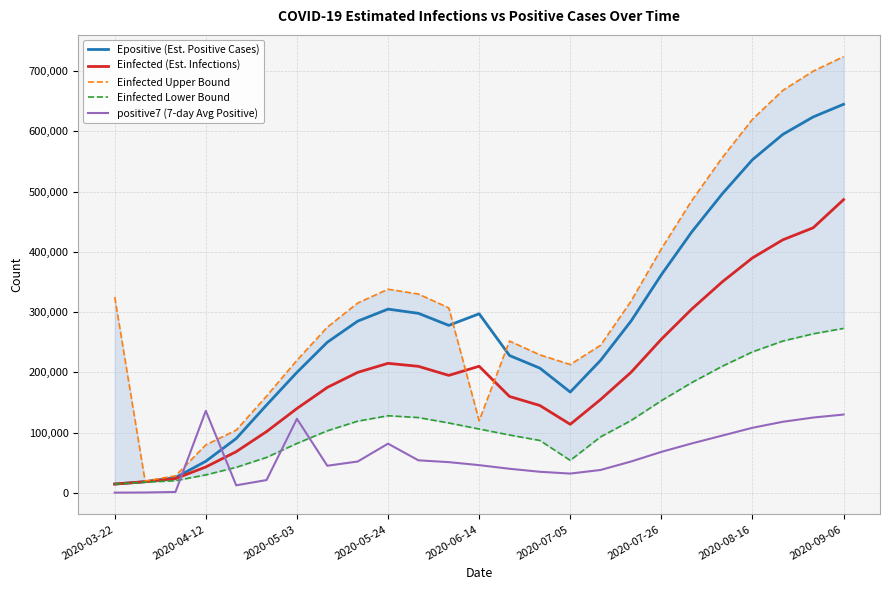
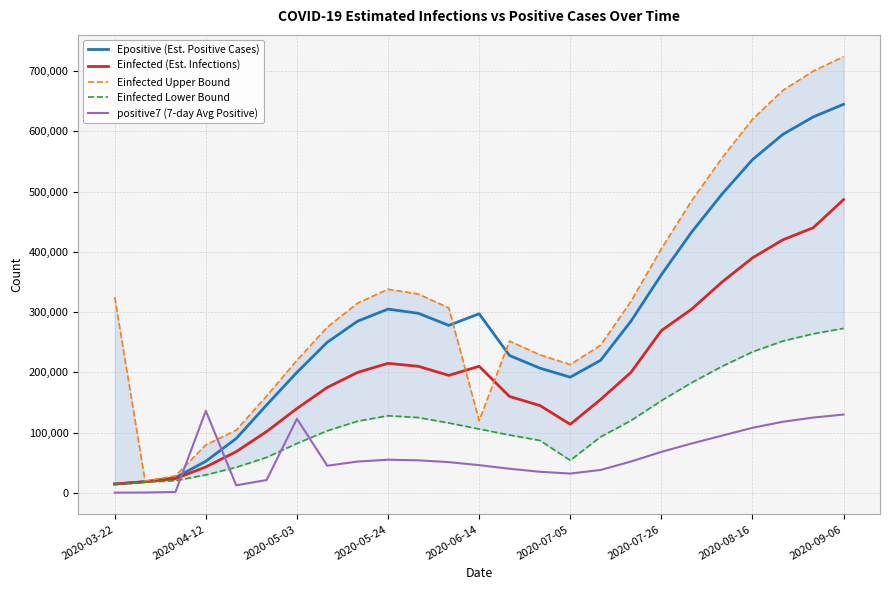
  {
    "Epositive (Est. Positive Cases)": {
      "2020-04-12": "50,000",
      "2020-05-03": "200,000",
      "2020-05-24": "310,000",
      "2020-06-14": "300,000",
-     "2020-07-05": "170,000",
+     "2020-07-05": "190,000",
      "2020-07-26": "360,000",
      "2020-08-16": "550,000",
      "2020-09-06": "650,000"
    },
    "Einfected (Est. Infections)": {
      "2020-04-12": "40,000",
      "2020-05-03": "140,000",
      "2020-05-24": "220,000",
      "2020-06-14": "210,000",
      "2020-07-05": "110,000",
-     "2020-07-26": "260,000",
+     "2020-07-26": "270,000",
      "2020-08-16": "390,000",
      "2020-09-06": "490,000"
    },
    "Einfected Upper Bound": {
      "2020-03-22": "320,000",
      "2020-04-12": "80,000",
      "2020-05-03": "220,000",
      "2020-05-24": "340,000",
      "2020-06-14": "120,000",
      "2020-07-05": "210,000",
      "2020-07-26": "410,000",
      "2020-08-16": "620,000",
      "2020-09-06": "720,000"
    },
    "Einfected Lower Bound": {
      "2020-04-12": "30,000",
      "2020-05-03": "80,000",
      "2020-05-24": "130,000",
      "2020-06-14": "110,000",
      "2020-07-05": "50,000",
      "2020-07-26": "150,000",
      "2020-08-16": "230,000",
      "2020-09-06": "270,000"
    },
    "positive7 (7-day Avg Positive)": {
      "2020-03-22": "0",
      "2020-04-12": "140,000",
      "2020-05-03": "120,000",
-     "2020-05-24": "80,000",
+     "2020-05-24": "60,000",
      "2020-06-14": "50,000",
      "2020-07-05": "30,000",
      "2020-07-26": "70,000",
      "2020-08-16": "110,000",
      "2020-09-06": "130,000"
    }
  }
